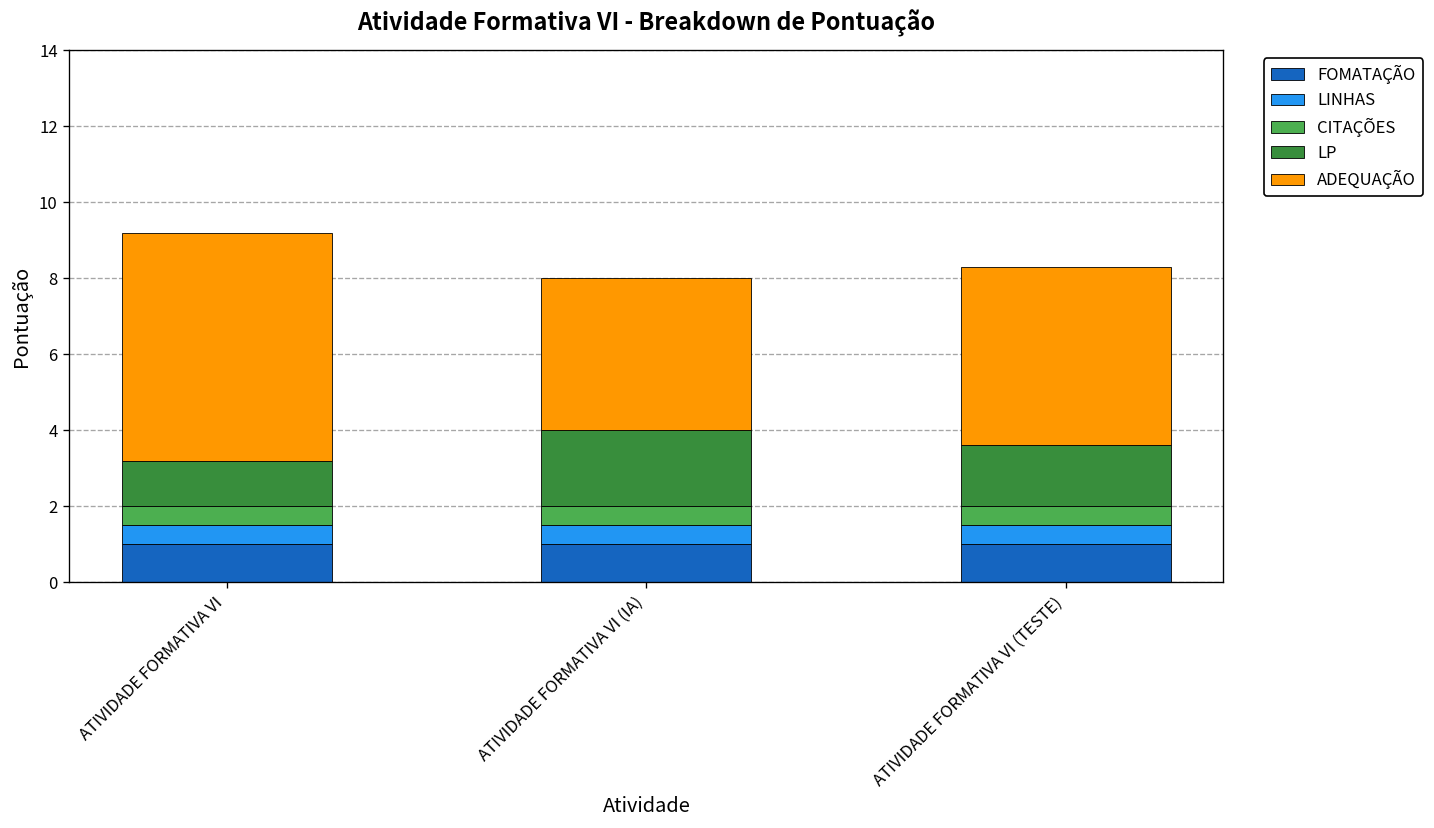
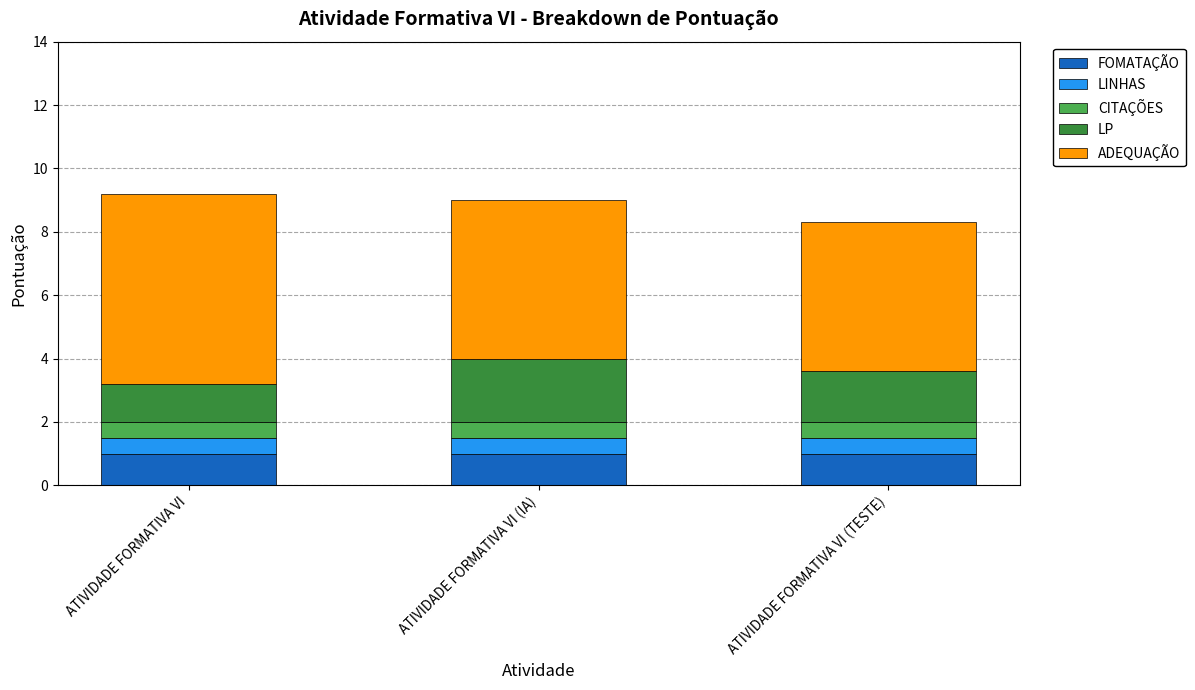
  {
    "FOMATAÇÃO": {
      "ATIVIDADE FORMATIVA VI": 1,
      "ATIVIDADE FORMATIVA VI (IA)": 1,
      "ATIVIDADE FORMATIVA VI (TESTE)": 1
    },
    "LINHAS": {
      "ATIVIDADE FORMATIVA VI": 0.5,
      "ATIVIDADE FORMATIVA VI (IA)": 0.5,
      "ATIVIDADE FORMATIVA VI (TESTE)": 0.5
    },
    "ADEQUAÇÃO": {
      "ATIVIDADE FORMATIVA VI": 6,
-     "ATIVIDADE FORMATIVA VI (IA)": 4,
+     "ATIVIDADE FORMATIVA VI (IA)": 5,
      "ATIVIDADE FORMATIVA VI (TESTE)": 4.7
    }
  }
